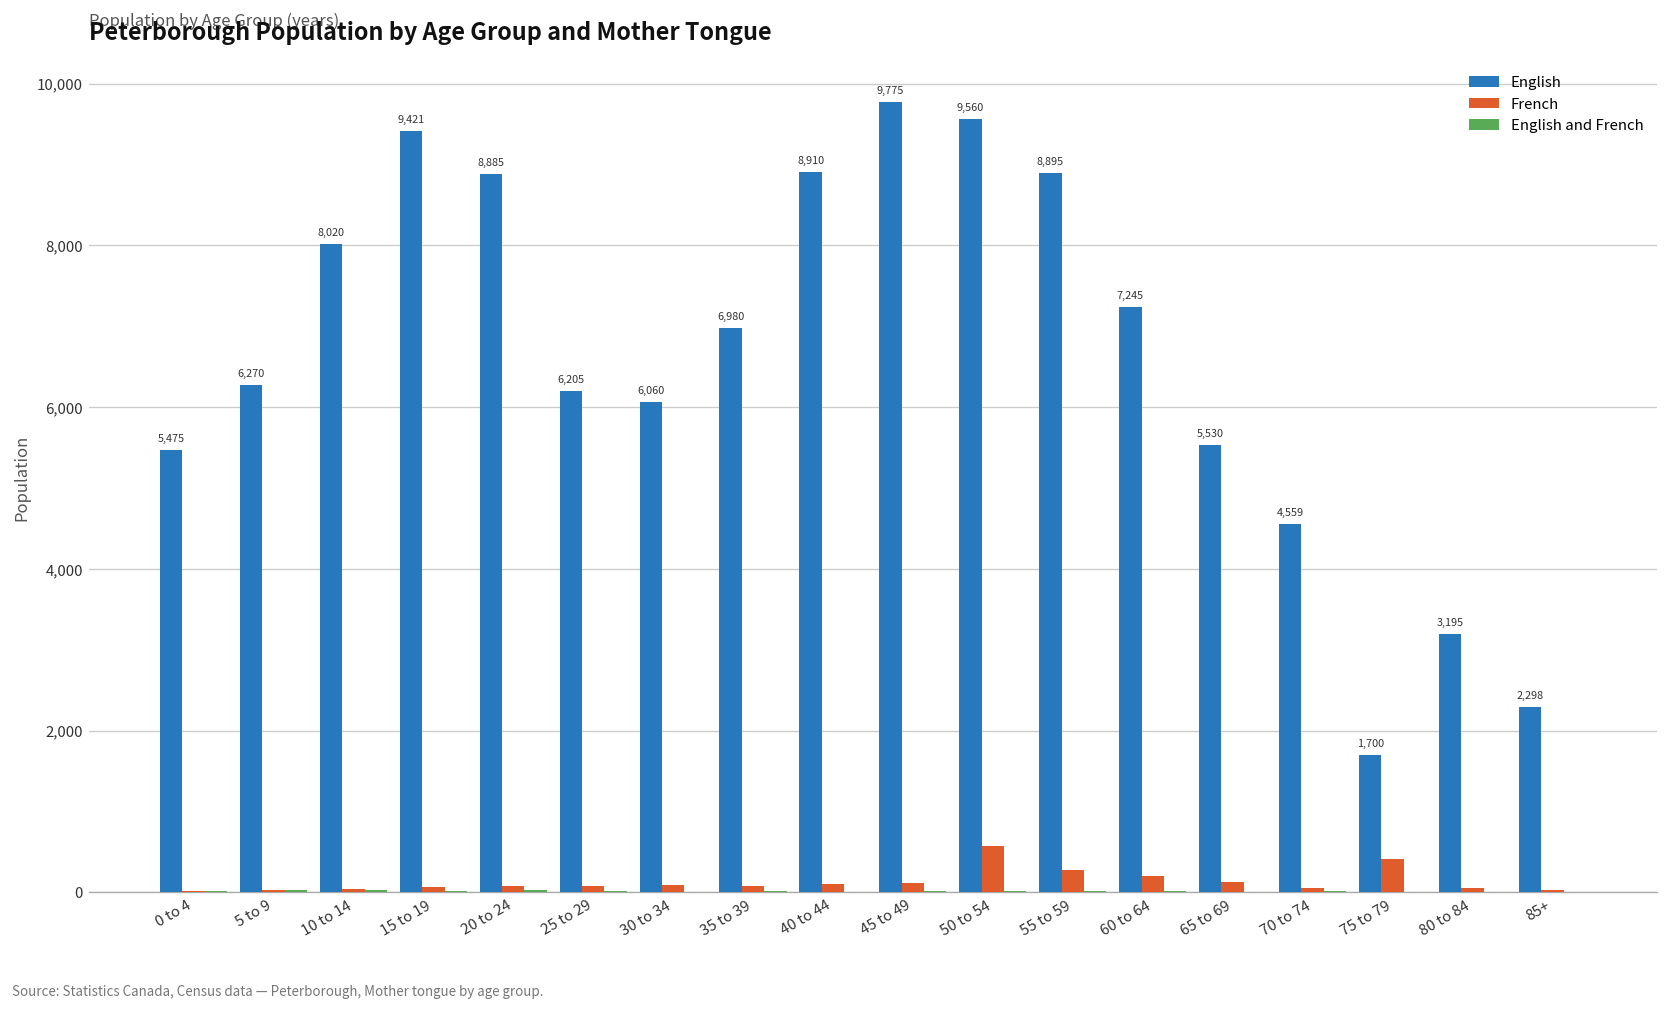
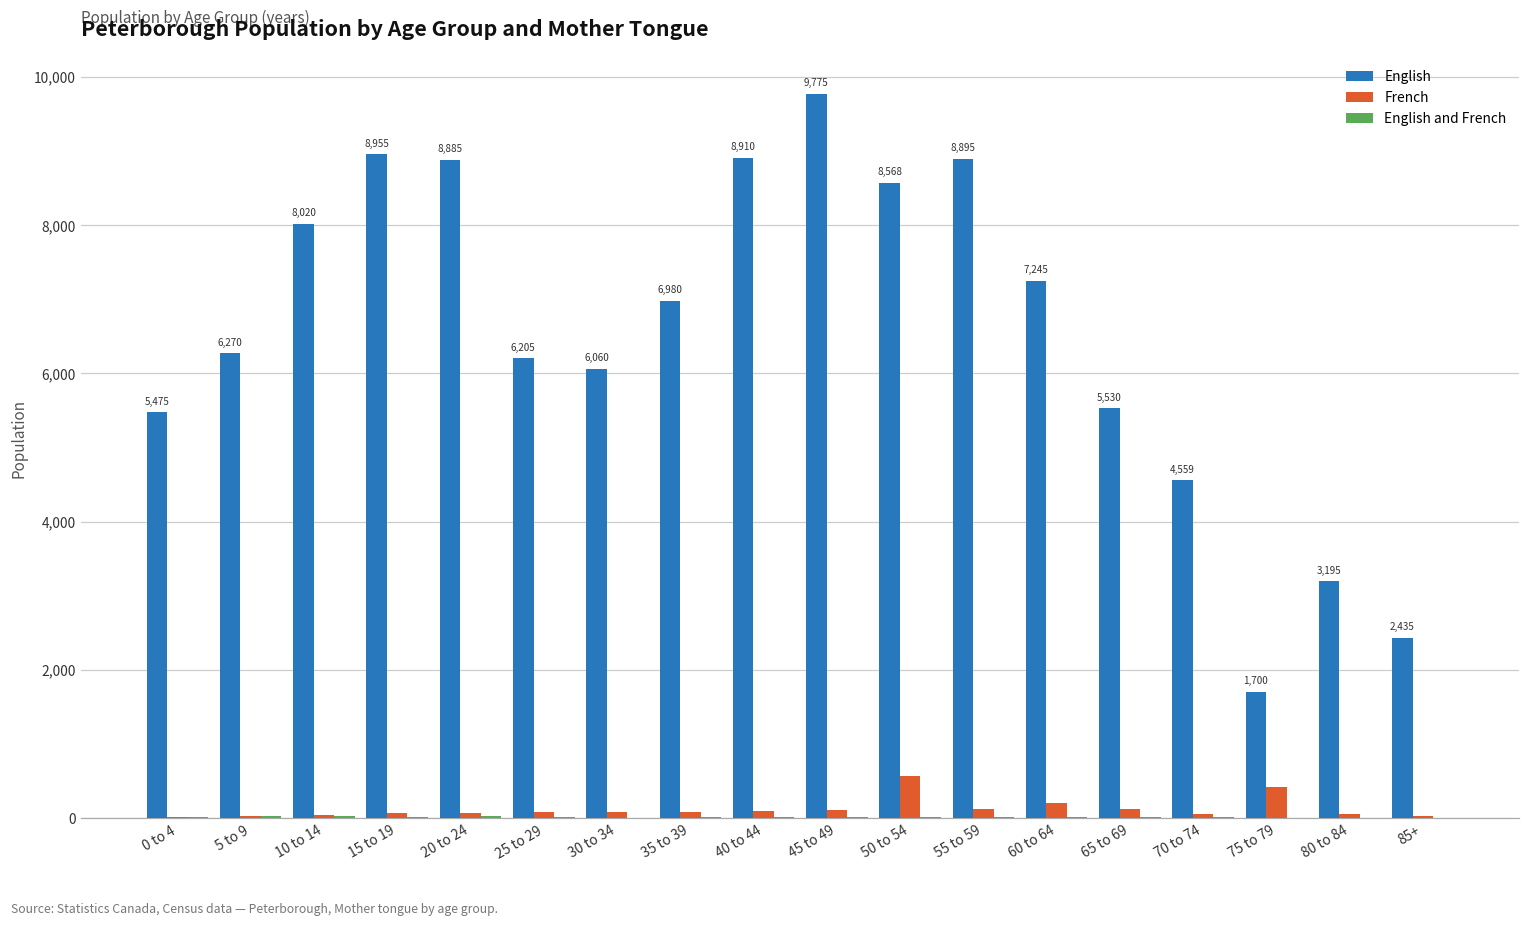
  {
    "English": {
      "0 to 4": "5,475",
      "5 to 9": "6,270",
      "10 to 14": "8,020",
-     "15 to 19": "9,421",
+     "15 to 19": "8,955",
      "20 to 24": "8,885",
      "25 to 29": "6,205",
      "30 to 34": "6,060",
      "35 to 39": "6,980",
      "40 to 44": "8,910",
      "45 to 49": "9,775",
-     "50 to 54": "9,560",
+     "50 to 54": "8,568",
      "55 to 59": "8,895",
      "60 to 64": "7,245",
      "65 to 69": "5,530",
      "70 to 74": "4,559",
      "75 to 79": "1,700",
      "80 to 84": "3,195",
-     "85+": "2,298"
+     "85+": "2,435"
    },
    "French": {
      "10 to 14": "0",
      "15 to 19": "100",
      "20 to 24": "100",
      "25 to 29": "100",
      "30 to 34": "100",
      "35 to 39": "100",
      "40 to 44": "100",
      "45 to 49": "100",
      "50 to 54": "600",
-     "55 to 59": "300",
+     "55 to 59": "100",
      "60 to 64": "200",
      "65 to 69": "100",
      "70 to 74": "100",
      "75 to 79": "400",
      "80 to 84": "100"
    },
    "English and French": {
      "30 to 34": "0",
      "75 to 79": "0",
      "80 to 84": "0",
      "85+": "0"
    }
  }
